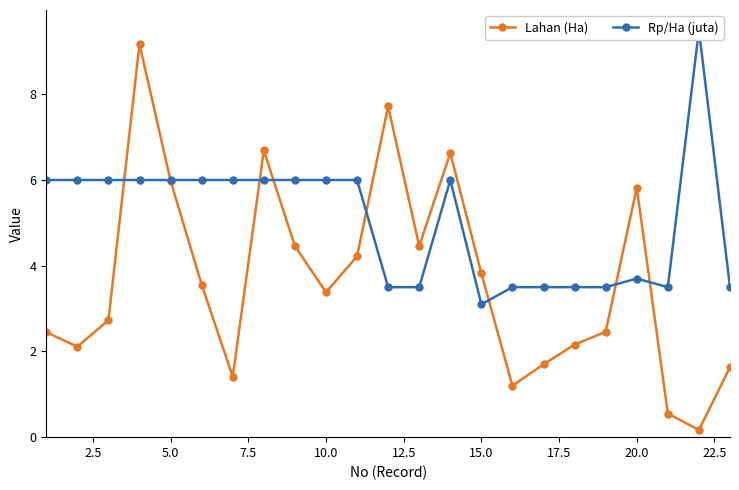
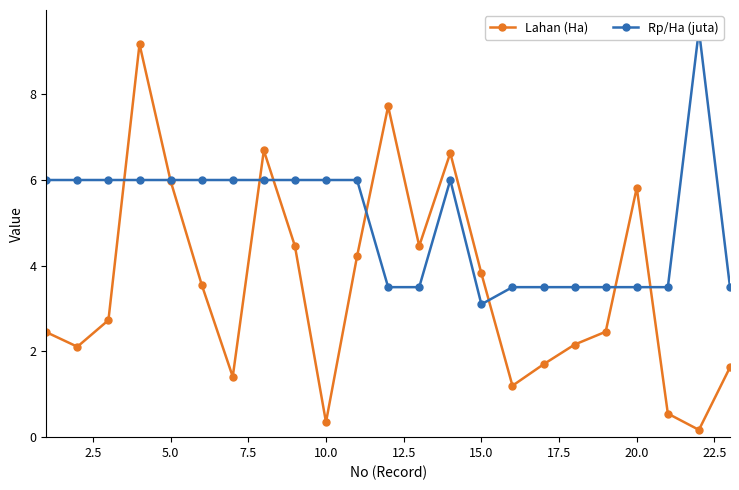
  {
    "Lahan (Ha)": {
-     "10.0": 3.4,
+     "10.0": 0.4,
      "15.0": 3.8,
      "20.0": 5.8
    },
    "Rp/Ha (juta)": {
      "10.0": 6.0,
      "15.0": 3.1,
-     "20.0": 3.7
+     "20.0": 3.5
    }
  }
